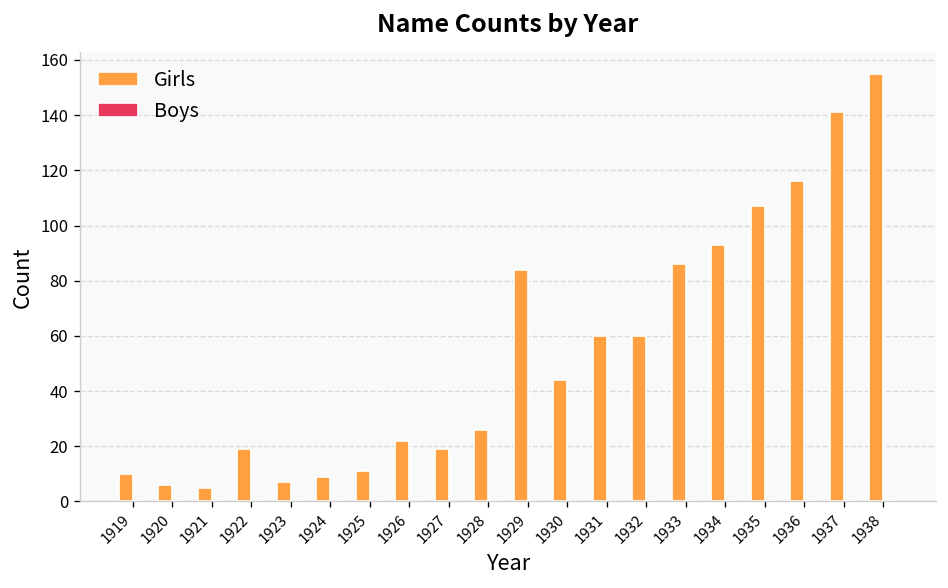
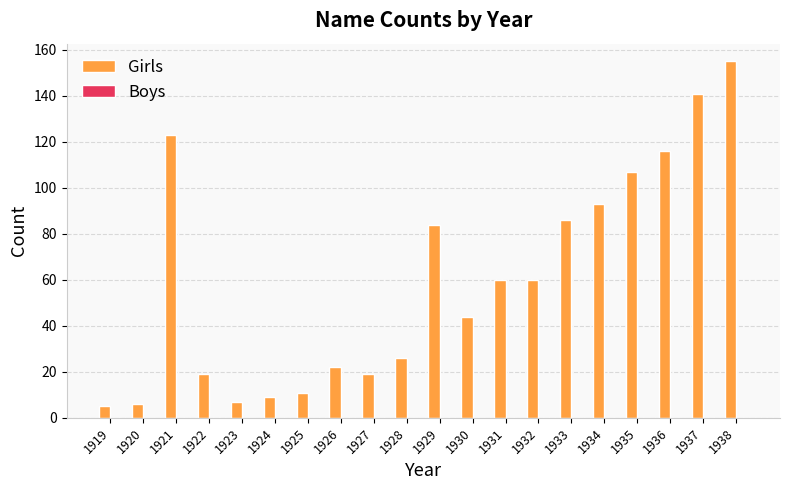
  {
    "Girls": {
-     "1919": 10,
+     "1919": 5,
      "1920": 6,
-     "1921": 5,
+     "1921": 123,
      "1922": 19,
      "1923": 7,
      "1924": 9,
      "1925": 11,
      "1926": 22,
      "1927": 19,
      "1928": 26,
      "1929": 84,
      "1930": 44,
      "1931": 60,
      "1932": 60,
      "1933": 86,
      "1934": 93,
      "1935": 107,
      "1936": 116,
      "1937": 141,
      "1938": 155
    },
    "Boys": {
      "1919": 0,
      "1920": 0,
      "1921": 0,
      "1922": 0,
      "1923": 0,
      "1924": 0,
      "1925": 0,
      "1926": 0,
      "1927": 0,
      "1928": 0,
      "1929": 0,
      "1930": 0,
      "1931": 0,
      "1932": 0,
      "1933": 0,
      "1934": 0,
      "1935": 0,
      "1936": 0,
      "1937": 0,
      "1938": 0
    }
  }
